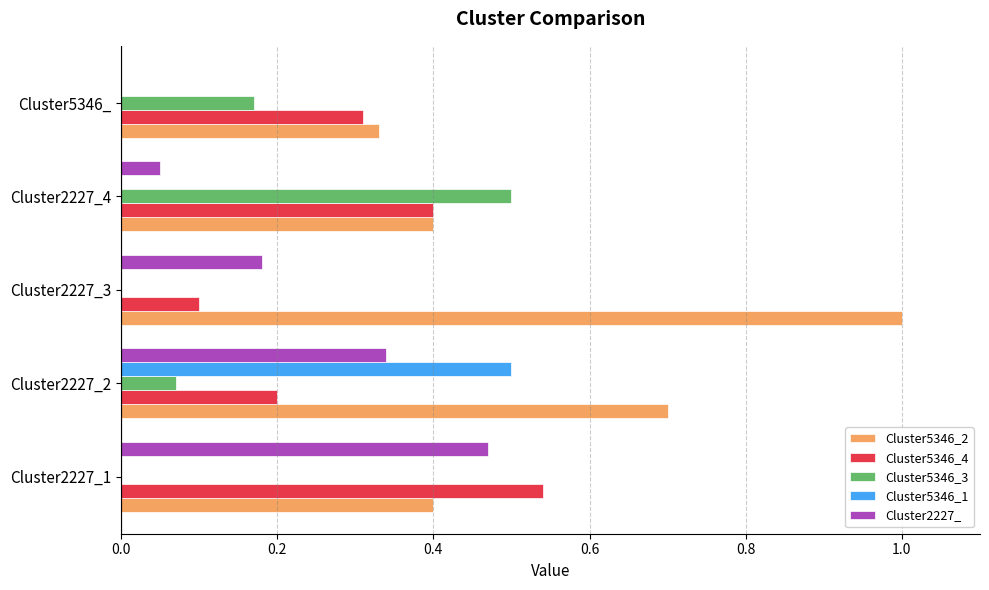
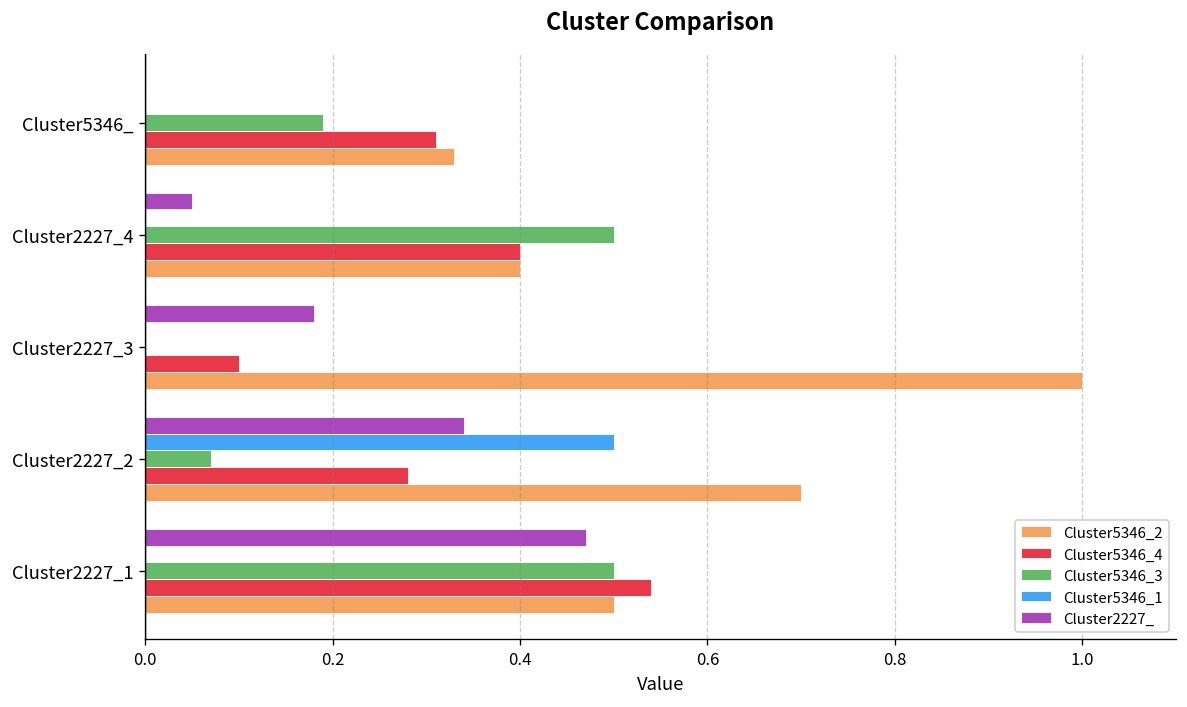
  {
    "Cluster5346_2": {
      "Cluster5346_": 0.33,
      "Cluster2227_4": 0.4,
      "Cluster2227_3": 1.0,
      "Cluster2227_2": 0.7,
-     "Cluster2227_1": 0.4
+     "Cluster2227_1": 0.5
    },
    "Cluster5346_4": {
      "Cluster5346_": 0.31,
      "Cluster2227_4": 0.40,
      "Cluster2227_3": 0.10,
-     "Cluster2227_2": 0.20,
+     "Cluster2227_2": 0.28,
      "Cluster2227_1": 0.54
    },
    "Cluster5346_3": {
-     "Cluster5346_": 0.17,
+     "Cluster5346_": 0.19,
      "Cluster2227_4": 0.50,
      "Cluster2227_3": 0.00,
      "Cluster2227_2": 0.07,
-     "Cluster2227_1": 0.0
+     "Cluster2227_1": 0.5
    },
    "Cluster5346_1": {
      "Cluster5346_": 0.00,
      "Cluster2227_4": 0.00,
      "Cluster2227_3": 0.00,
      "Cluster2227_2": 0.50,
      "Cluster2227_1": 0.00
    },
    "Cluster2227_": {
      "Cluster5346_": 0.00,
      "Cluster2227_4": 0.05,
      "Cluster2227_3": 0.18,
      "Cluster2227_2": 0.34,
      "Cluster2227_1": 0.47
    }
  }
